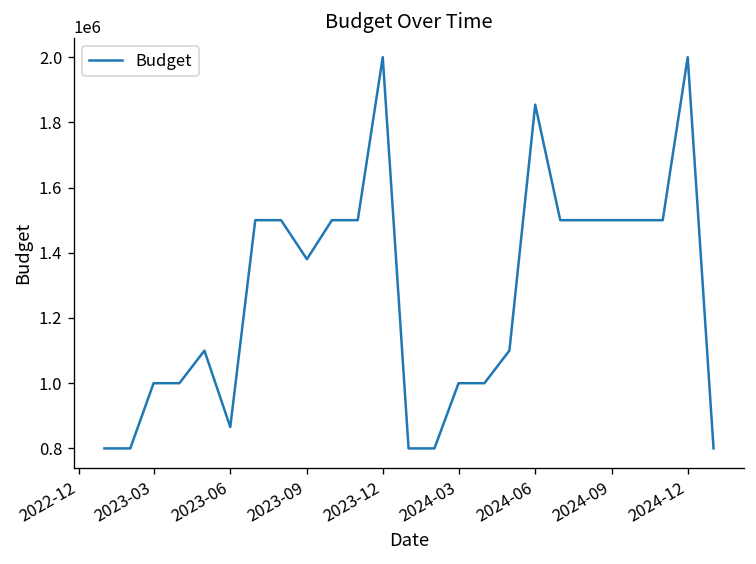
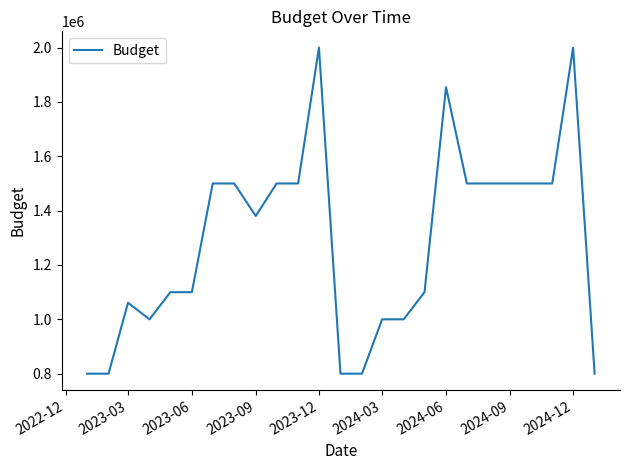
  {
-   "2023-03": 1000000,
-   "2023-06": 870000,
+   "2023-03": 1060000,
+   "2023-06": 1100000,
    "2023-09": 1380000,
    "2023-12": 2000000,
    "2024-03": 1000000,
    "2024-06": 1850000,
    "2024-09": 1500000,
    "2024-12": 2000000
  }
